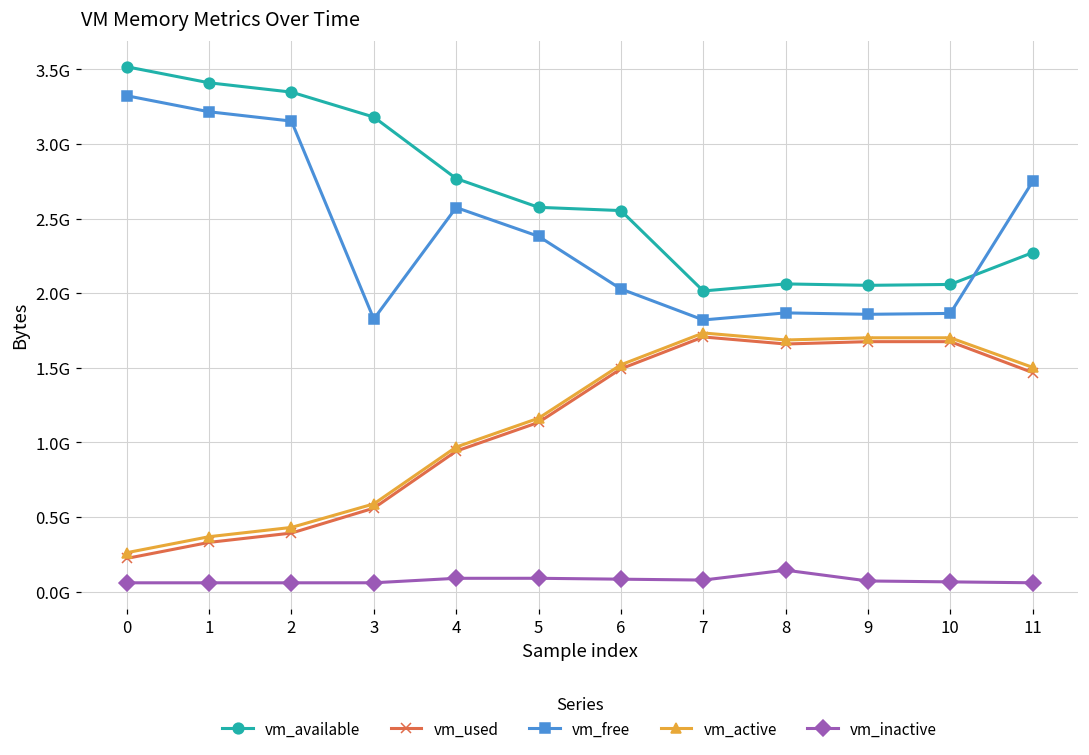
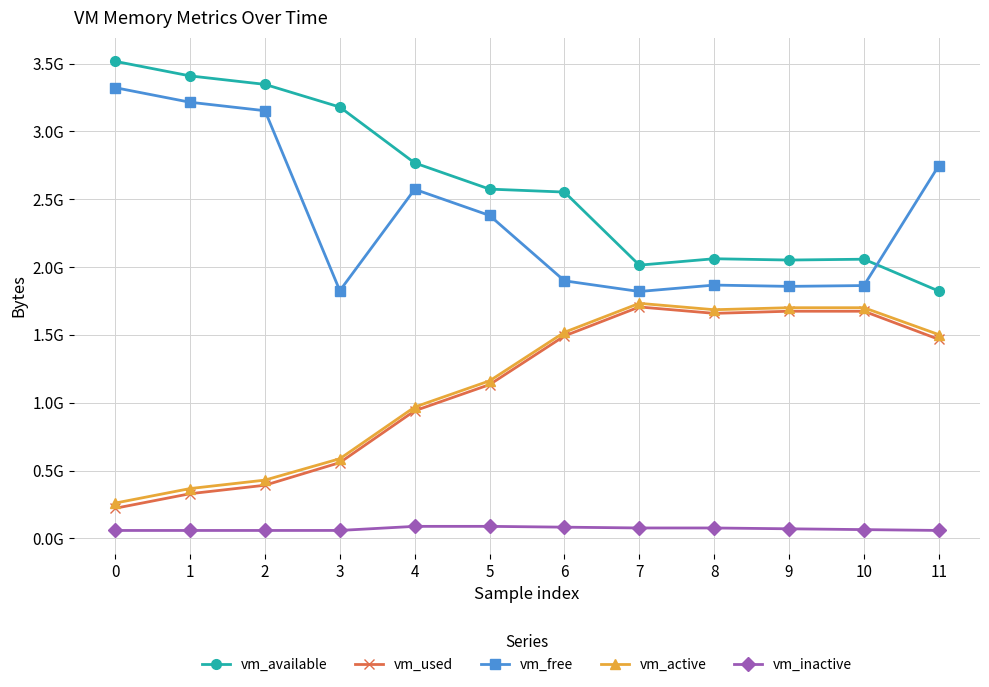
  {
    "vm_available": {
      "0": 3520000000,
      "1": 3410000000,
      "2": 3350000000,
      "3": 3180000000,
      "4": 2770000000,
      "5": 2580000000,
      "6": 2550000000,
      "7": 2010000000,
      "8": 2060000000,
      "9": 2050000000,
      "10": 2060000000,
-     "11": 2270000000
+     "11": 1820000000
    },
    "vm_used": {
      "0": 220000000,
      "1": 330000000,
      "2": 390000000,
      "3": 560000000,
      "4": 940000000,
      "5": 1130000000,
      "6": 1490000000,
      "7": 1710000000,
      "8": 1660000000,
      "9": 1670000000,
      "10": 1670000000,
      "11": 1470000000
    },
    "vm_free": {
      "0": 3320000000,
      "1": 3220000000,
      "2": 3150000000,
      "3": 1830000000,
      "4": 2570000000,
      "5": 2380000000,
-     "6": 2030000000,
+     "6": 1900000000,
      "7": 1820000000,
      "8": 1870000000,
      "9": 1860000000,
      "10": 1860000000,
      "11": 2750000000
    },
    "vm_active": {
      "0": 260000000,
      "1": 370000000,
      "2": 430000000,
      "3": 590000000,
      "4": 970000000,
      "5": 1160000000,
      "6": 1520000000,
      "7": 1730000000,
      "8": 1690000000,
      "9": 1700000000,
      "10": 1700000000,
      "11": 1500000000
    },
    "vm_inactive": {
      "0": 60000000,
      "1": 60000000,
      "2": 60000000,
      "3": 60000000,
      "4": 90000000,
      "5": 90000000,
      "6": 80000000,
      "7": 80000000,
-     "8": 140000000,
+     "8": 80000000,
      "9": 70000000,
      "10": 60000000,
      "11": 60000000
    }
  }
